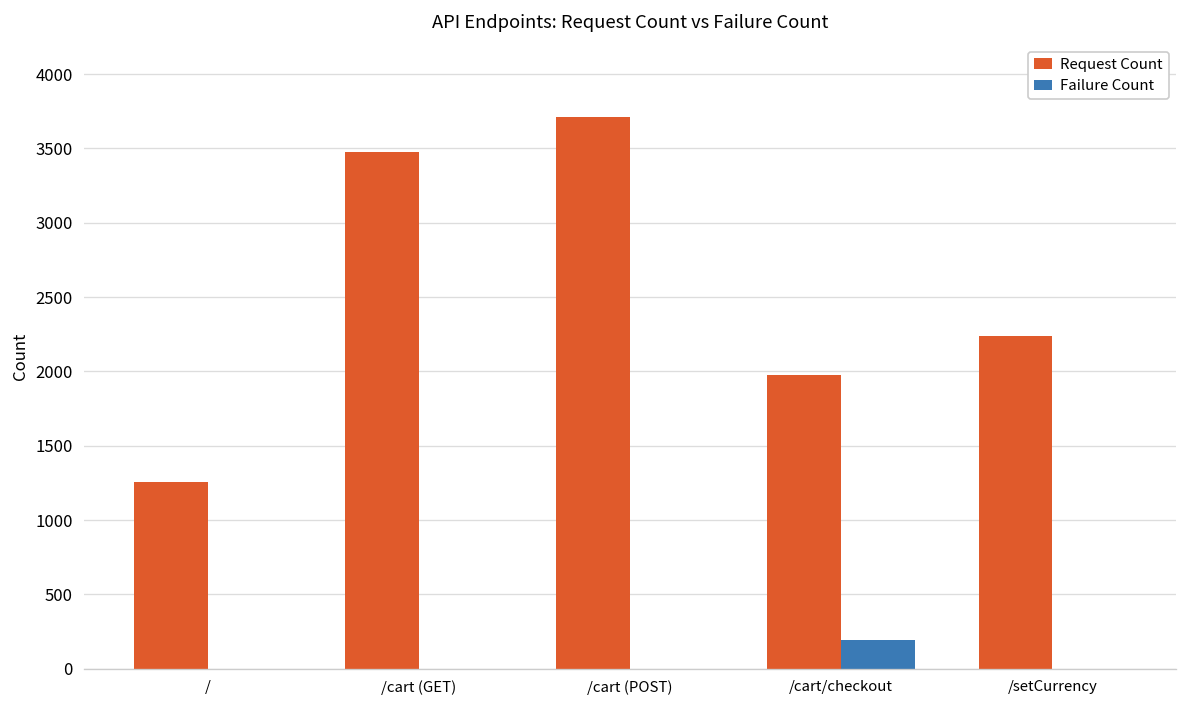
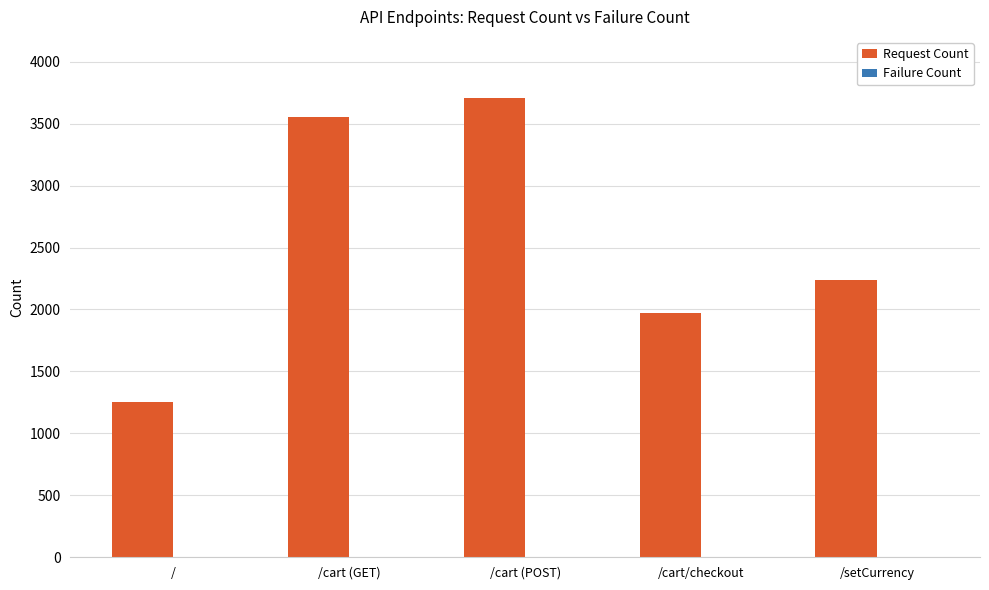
  {
    "Request Count": {
      "/": 1260,
-     "/cart (GET)": 3480,
+     "/cart (GET)": 3560,
      "/cart (POST)": 3710,
      "/cart/checkout": 1970,
      "/setCurrency": 2240
    },
    "Failure Count": {
      "/": 0,
      "/cart (GET)": 0,
      "/cart (POST)": 0,
-     "/cart/checkout": 190,
+     "/cart/checkout": 0,
      "/setCurrency": 0
    }
  }
